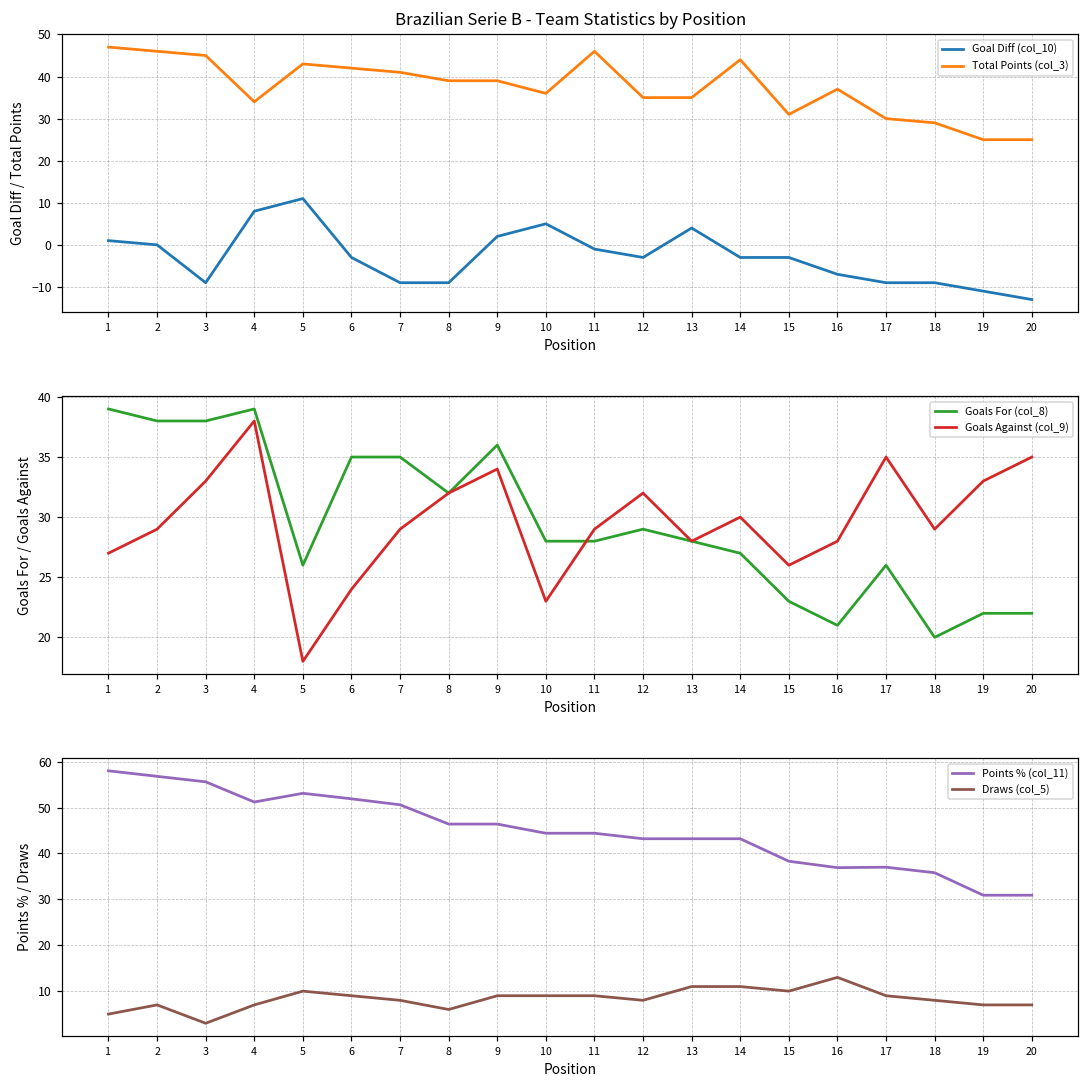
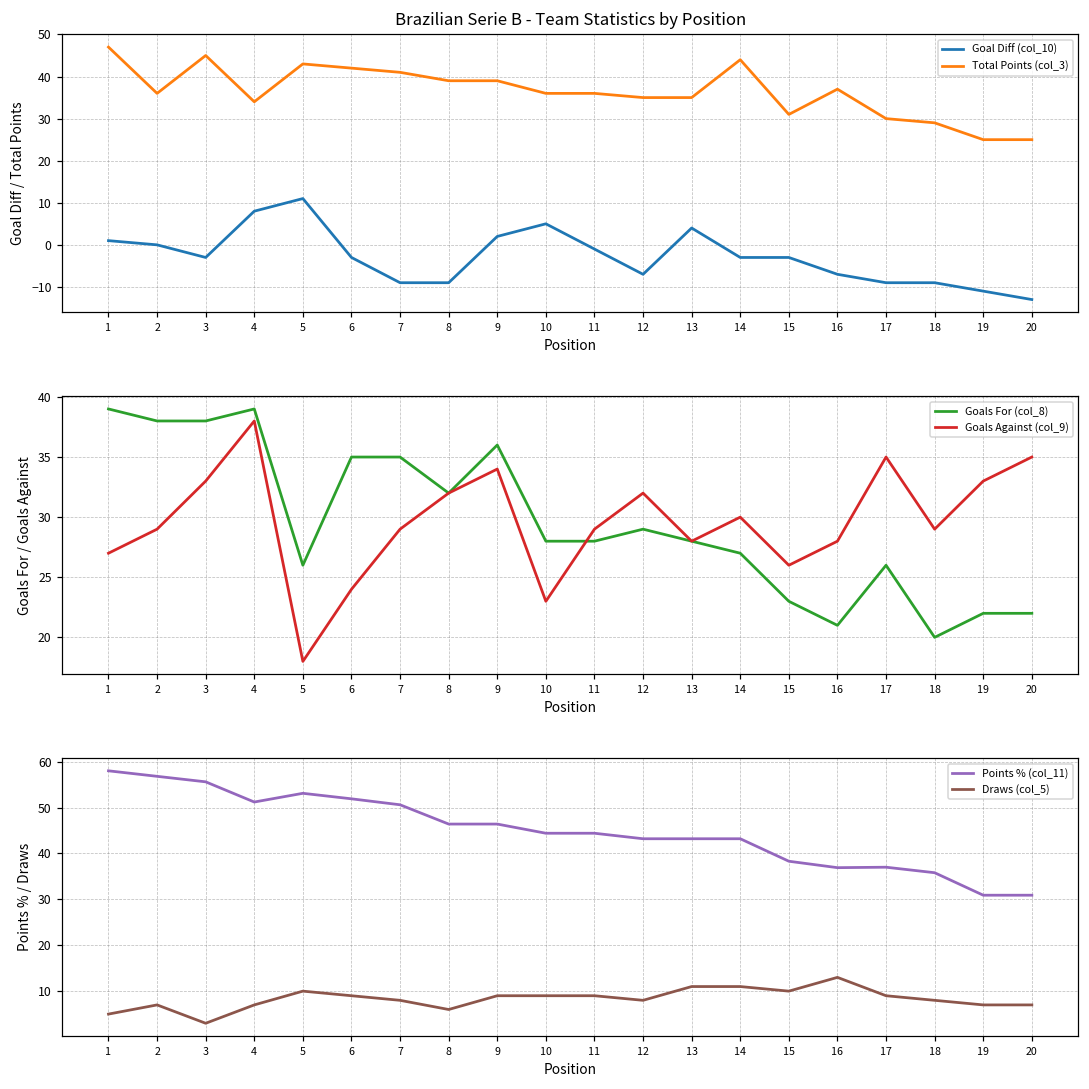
  {
    "Brazilian Serie B - Team Statistics by Position": {
      "Goal Diff (col_10)": {
        "1": 1,
        "2": 0,
-       "3": -9,
+       "3": -3,
        "4": 8,
        "5": 11,
        "6": -3,
        "7": -9,
        "8": -9,
        "9": 2,
        "10": 5,
        "11": -1,
-       "12": -3,
+       "12": -7,
        "13": 4,
        "14": -3,
        "15": -3,
        "16": -7,
        "17": -9,
        "18": -9,
        "19": -11,
        "20": -13
      },
      "Total Points (col_3)": {
        "1": 47,
-       "2": 46,
+       "2": 36,
        "3": 45,
        "4": 34,
        "5": 43,
        "6": 42,
        "7": 41,
        "8": 39,
        "9": 39,
        "10": 36,
-       "11": 46,
+       "11": 36,
        "12": 35,
        "13": 35,
        "14": 44,
        "15": 31,
        "16": 37,
        "17": 30,
        "18": 29,
        "19": 25,
        "20": 25
      }
    }
  }
